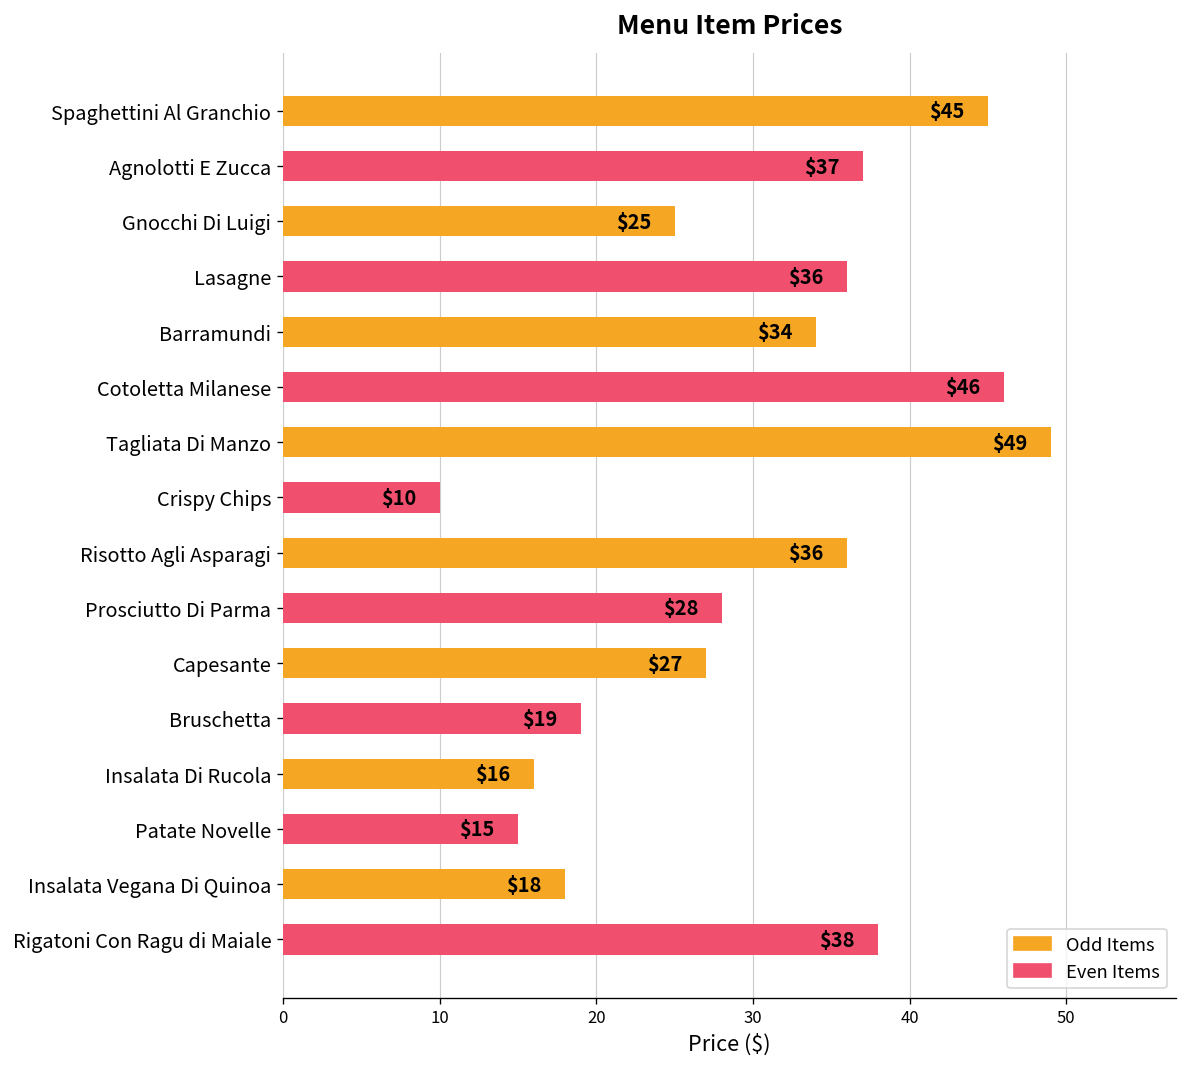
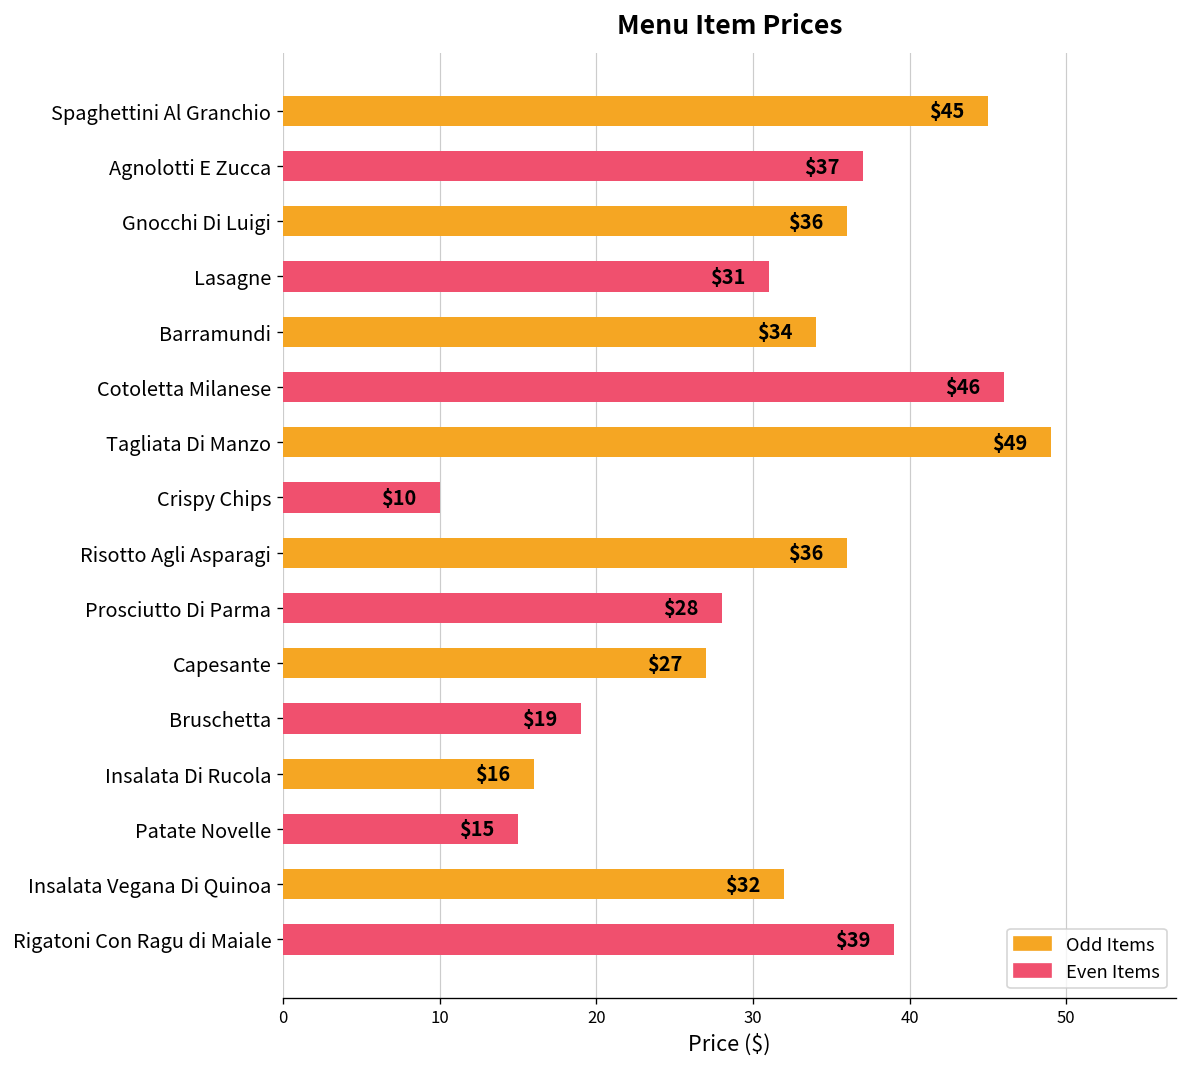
  {
    "Spaghettini Al Granchio": "$45",
    "Agnolotti E Zucca": "$37",
-   "Gnocchi Di Luigi": "$25",
-   "Lasagne": "$36",
+   "Gnocchi Di Luigi": "$36",
+   "Lasagne": "$31",
    "Barramundi": "$34",
    "Cotoletta Milanese": "$46",
    "Tagliata Di Manzo": "$49",
    "Crispy Chips": "$10",
    "Risotto Agli Asparagi": "$36",
    "Prosciutto Di Parma": "$28",
    "Capesante": "$27",
    "Bruschetta": "$19",
    "Insalata Di Rucola": "$16",
    "Patate Novelle": "$15",
-   "Insalata Vegana Di Quinoa": "$18",
-   "Rigatoni Con Ragu di Maiale": "$38"
+   "Insalata Vegana Di Quinoa": "$32",
+   "Rigatoni Con Ragu di Maiale": "$39"
  }
